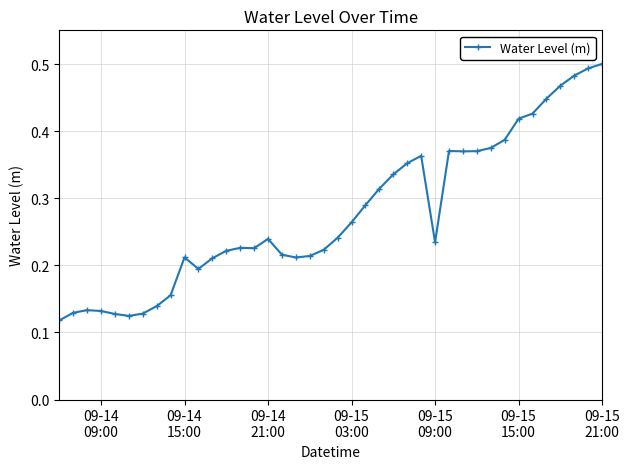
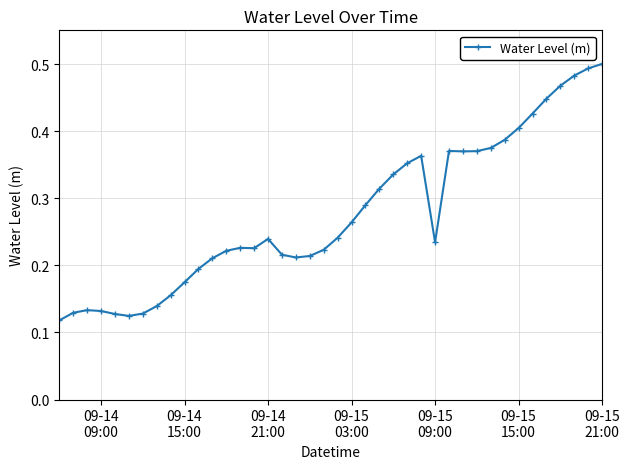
  {
    "09-14 09:00": 0.13,
-   "09-14 15:00": 0.21,
+   "09-14 15:00": 0.17,
    "09-14 21:00": 0.24,
    "09-15 03:00": 0.26,
    "09-15 09:00": 0.23,
-   "09-15 15:00": 0.42,
+   "09-15 15:00": 0.40,
    "09-15 21:00": 0.50
  }
